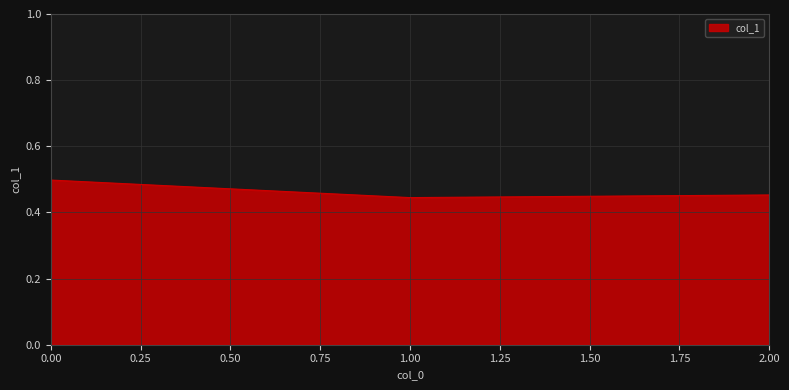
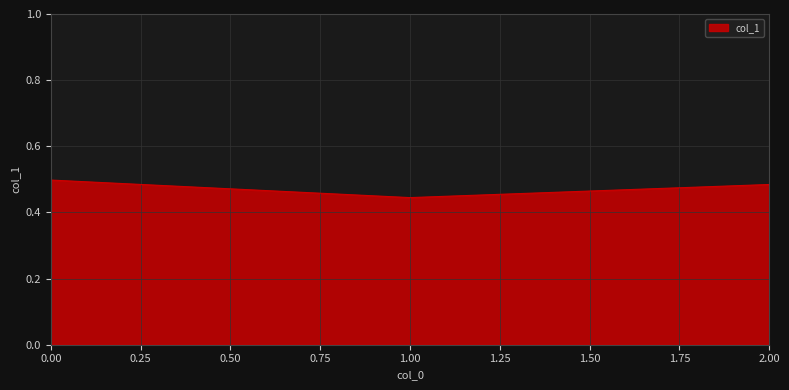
  {
    "0.00": 0.50,
    "1.00": 0.44,
-   "2.00": 0.45
+   "2.00": 0.48
  }
